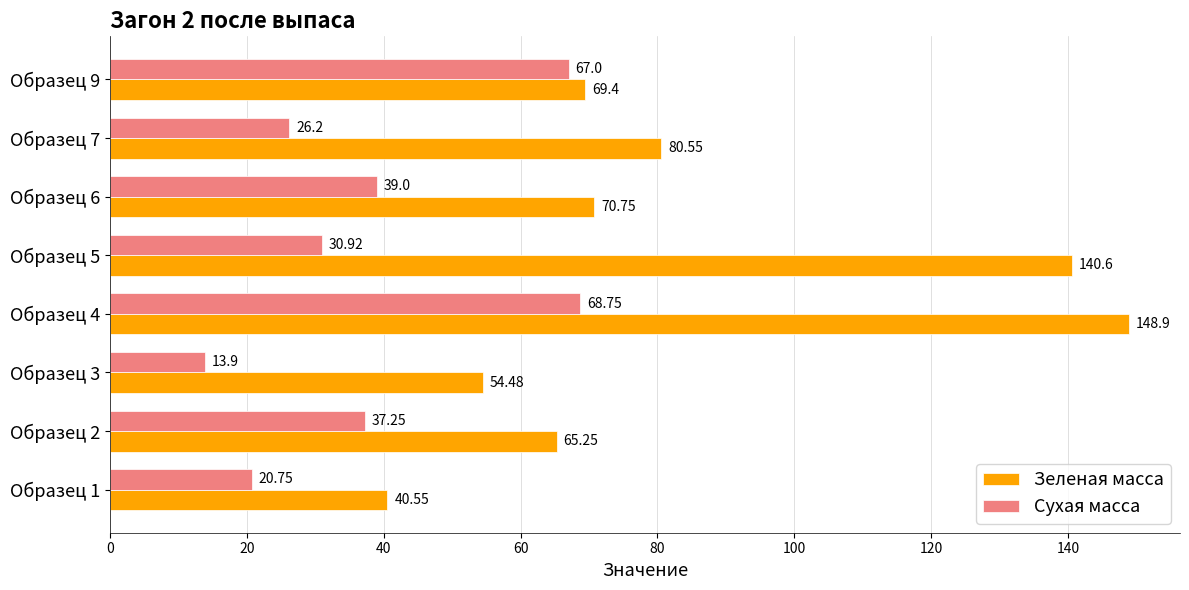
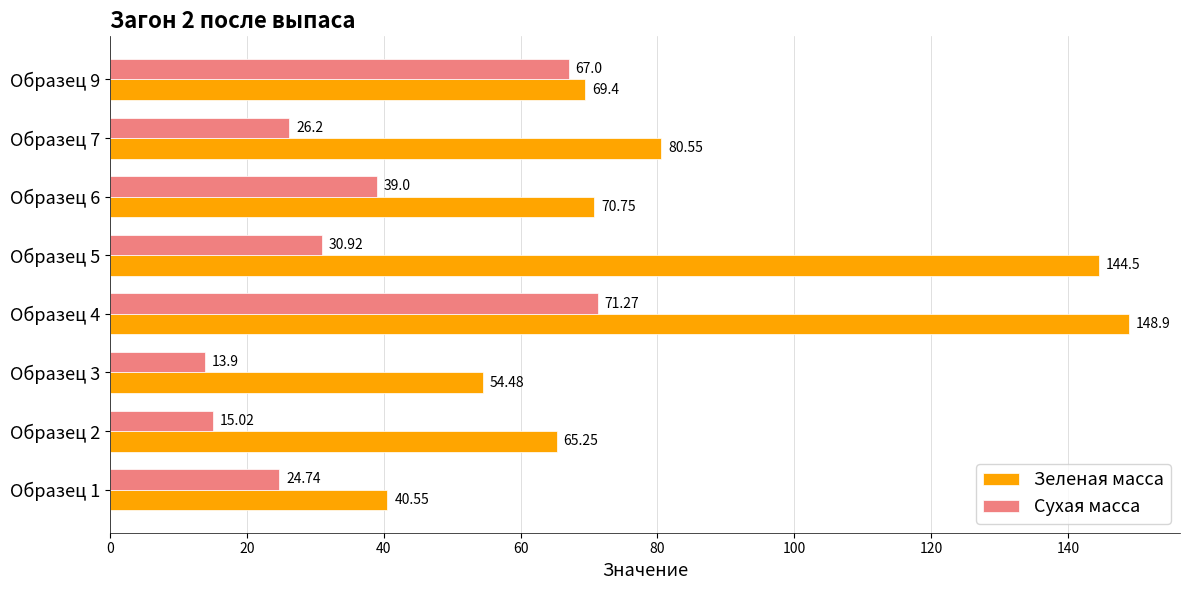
  {
    "Зеленая масса": {
      "Образец 9": 69.4,
      "Образец 7": 80.55,
      "Образец 6": 70.75,
-     "Образец 5": 140.6,
+     "Образец 5": 144.5,
      "Образец 4": 148.9,
      "Образец 3": 54.48,
      "Образец 2": 65.25,
      "Образец 1": 40.55
    },
    "Сухая масса": {
      "Образец 9": 67.0,
      "Образец 7": 26.2,
      "Образец 6": 39.0,
      "Образец 5": 30.92,
-     "Образец 4": 68.75,
+     "Образец 4": 71.27,
      "Образец 3": 13.9,
-     "Образец 2": 37.25,
-     "Образец 1": 20.75
+     "Образец 2": 15.02,
+     "Образец 1": 24.74
    }
  }
